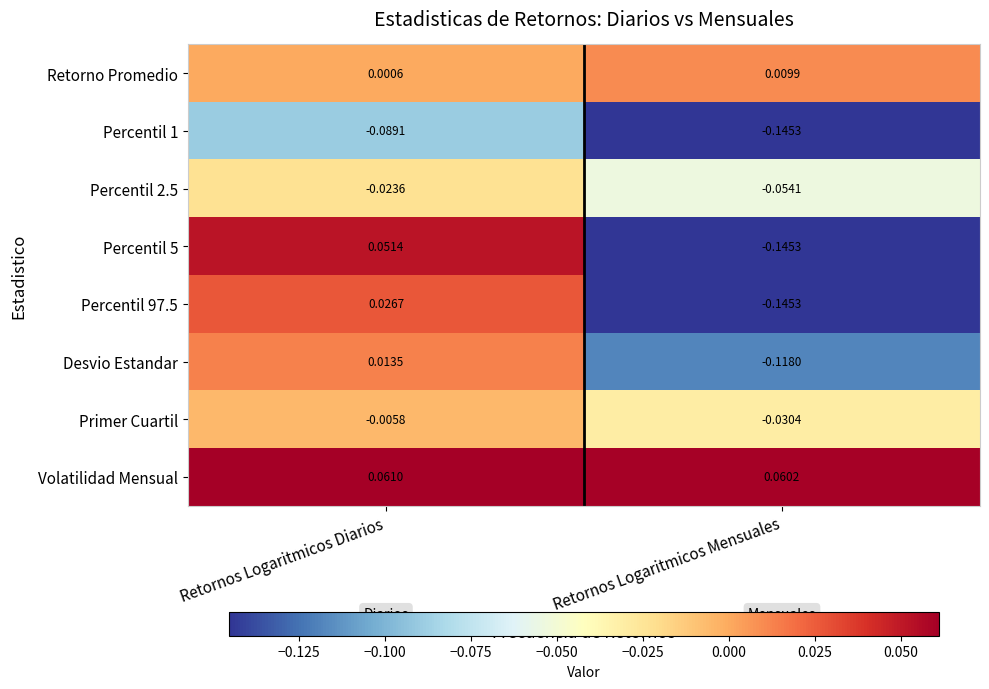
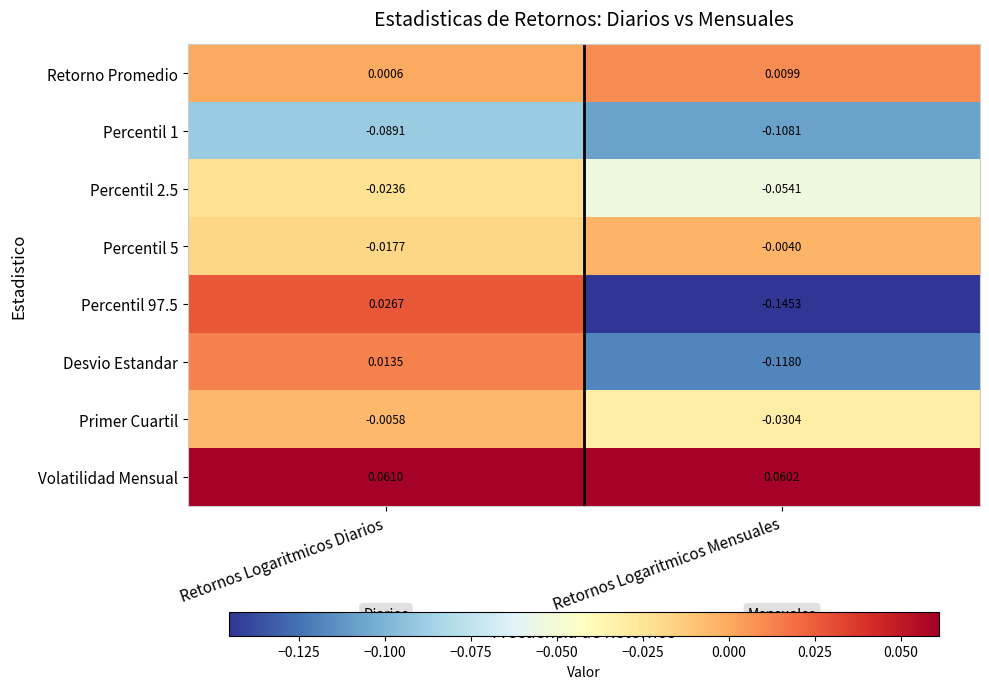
  {
    "Retorno Promedio": {
      "Retornos Logaritmicos Diarios": 0.0006,
      "Retornos Logaritmicos Mensuales": 0.0099
    },
    "Percentil 1": {
      "Retornos Logaritmicos Diarios": -0.0891,
-     "Retornos Logaritmicos Mensuales": -0.1453
+     "Retornos Logaritmicos Mensuales": -0.1081
    },
    "Percentil 2.5": {
      "Retornos Logaritmicos Diarios": -0.0236,
      "Retornos Logaritmicos Mensuales": -0.0541
    },
    "Percentil 5": {
-     "Retornos Logaritmicos Diarios": 0.0514,
-     "Retornos Logaritmicos Mensuales": -0.1453
+     "Retornos Logaritmicos Diarios": -0.0177,
+     "Retornos Logaritmicos Mensuales": -0.0040
    },
    "Percentil 97.5": {
      "Retornos Logaritmicos Diarios": 0.0267,
      "Retornos Logaritmicos Mensuales": -0.1453
    },
    "Desvio Estandar": {
      "Retornos Logaritmicos Diarios": 0.0135,
      "Retornos Logaritmicos Mensuales": -0.1180
    },
    "Primer Cuartil": {
      "Retornos Logaritmicos Diarios": -0.0058,
      "Retornos Logaritmicos Mensuales": -0.0304
    },
    "Volatilidad Mensual": {
      "Retornos Logaritmicos Diarios": 0.0610,
      "Retornos Logaritmicos Mensuales": 0.0602
    }
  }
